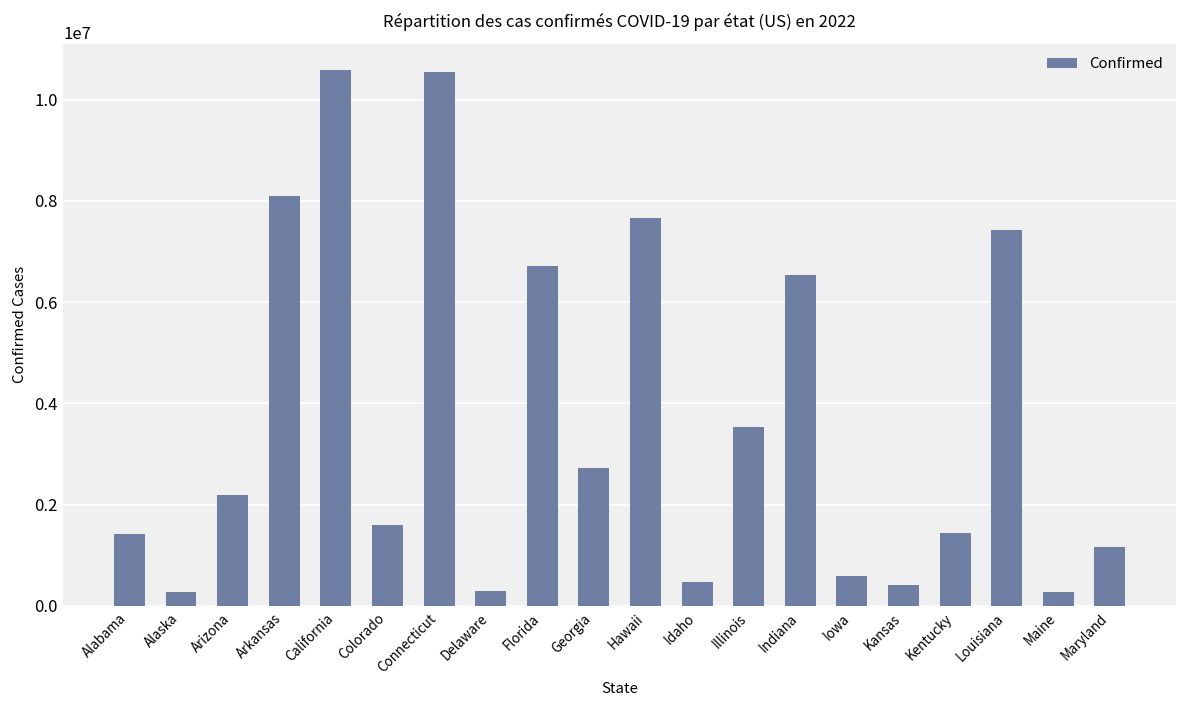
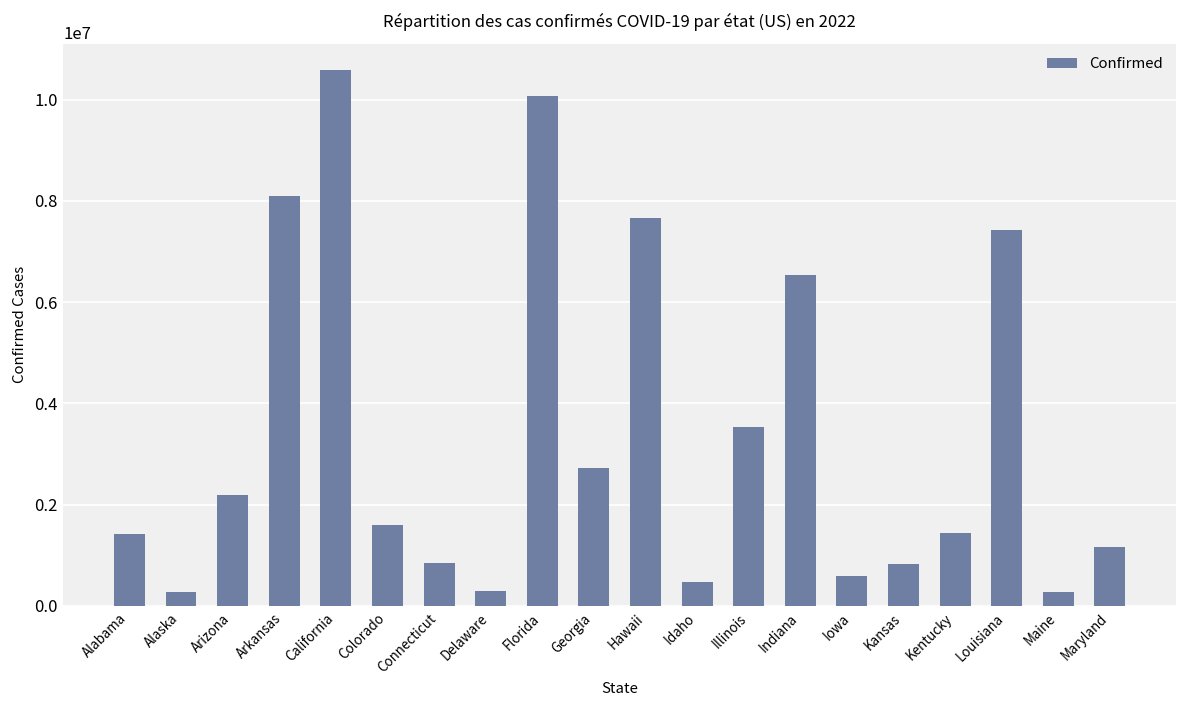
  {
    "Alabama": 1400000,
    "Alaska": 300000,
    "Arizona": 2200000,
    "Arkansas": 8100000,
    "California": 10600000,
    "Colorado": 1600000,
-   "Connecticut": 10500000,
+   "Connecticut": 800000,
    "Delaware": 300000,
-   "Florida": 6700000,
+   "Florida": 10100000,
    "Georgia": 2700000,
    "Hawaii": 7700000,
    "Idaho": 500000,
    "Illinois": 3500000,
    "Indiana": 6500000,
    "Iowa": 600000,
-   "Kansas": 400000,
+   "Kansas": 800000,
    "Kentucky": 1400000,
    "Louisiana": 7400000,
    "Maine": 300000,
    "Maryland": 1200000
  }
